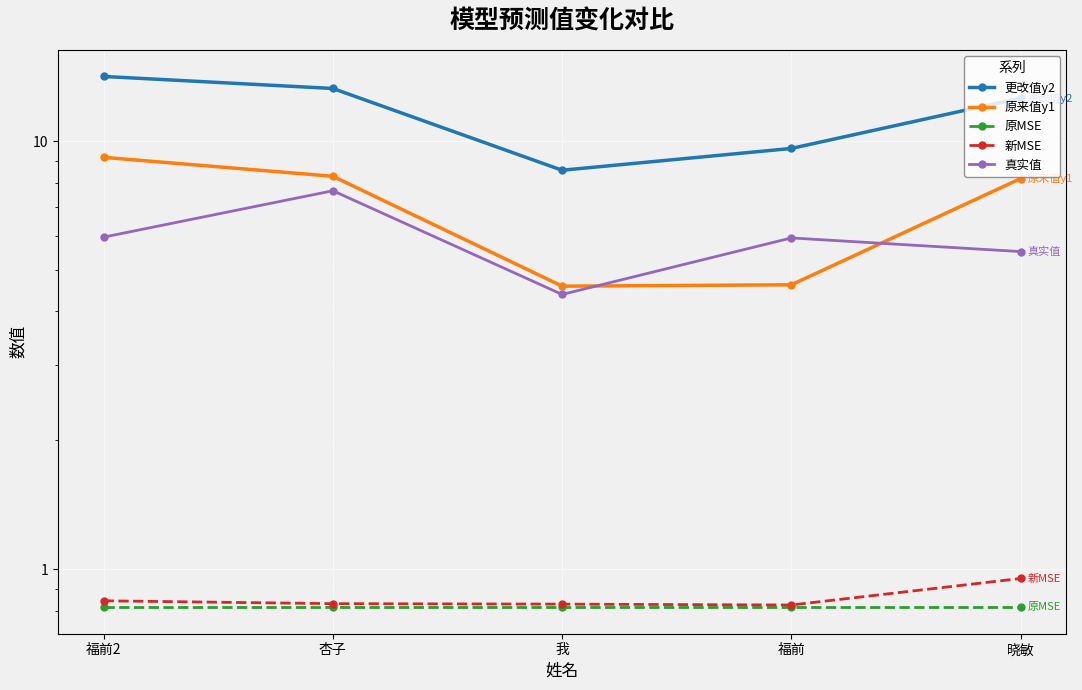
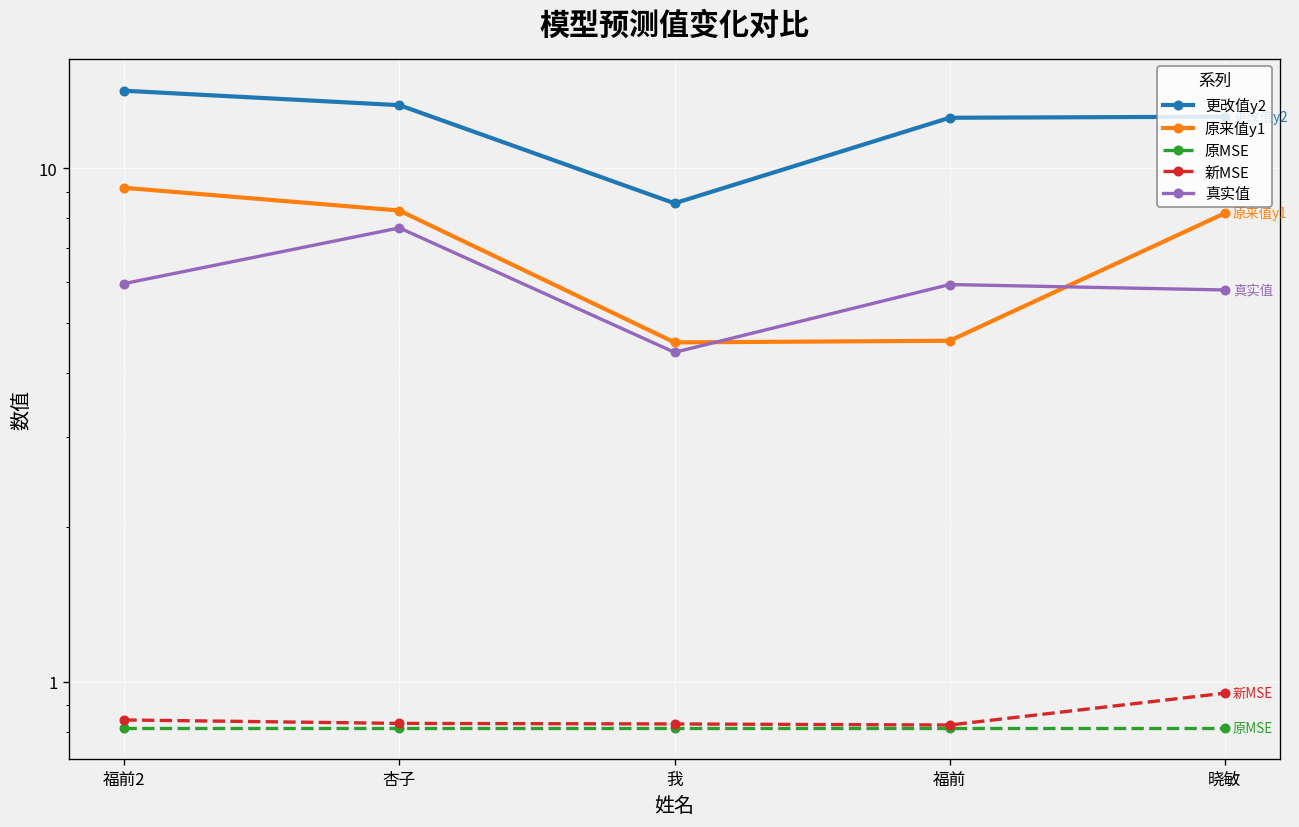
  {
    "更改值y2": {
      "福前2": 14.2,
      "杏子": 13.3,
      "我": 8.6,
-     "福前": 9.6
+     "福前": 12.5
    },
    "原来值y1": {
      "福前2": 9.2,
      "杏子": 8.3,
      "我": 4.6,
      "福前": 4.6,
      "晓敏": 8.2
    },
    "原MSE": {
      "福前2": 0.81,
      "杏子": 0.81,
      "我": 0.81,
      "晓敏": 0.81
    },
    "新MSE": {
      "福前2": 0.84,
      "杏子": 0.83,
      "我": 0.83,
      "晓敏": 0.95
    },
    "真实值": {
      "福前2": 6.0,
      "杏子": 7.7,
      "我": 4.4,
      "福前": 5.9,
-     "晓敏": 5.5
+     "晓敏": 5.8
    }
  }
